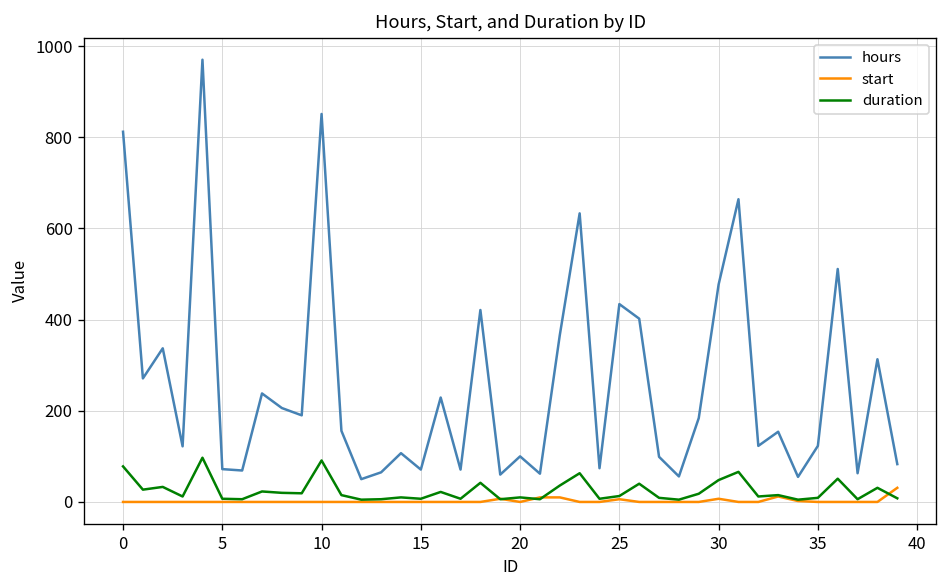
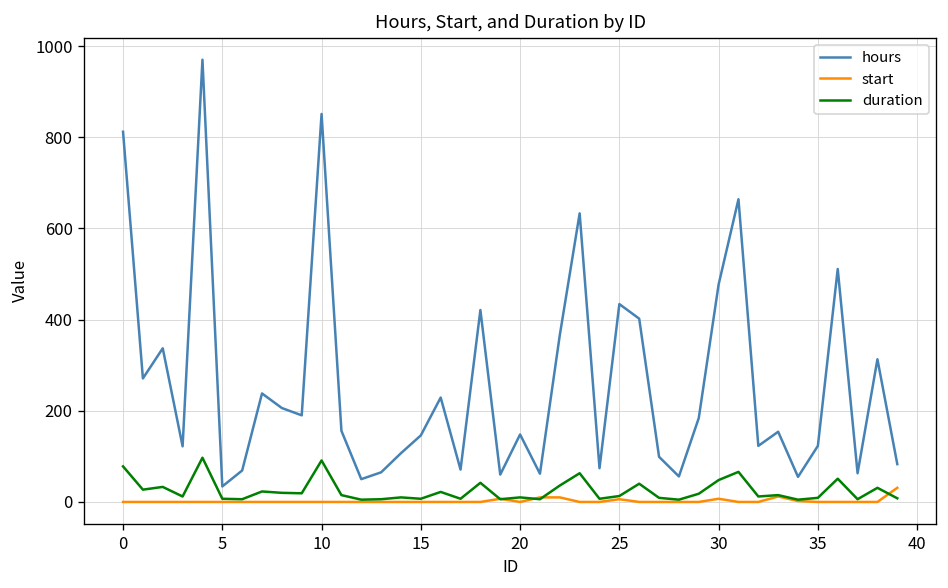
  {
    "hours": {
      "0": 810,
-     "5": 70,
+     "5": 30,
      "10": 850,
-     "15": 70,
-     "20": 100,
+     "15": 150,
+     "20": 150,
      "25": 430,
      "30": 480,
      "35": 120
    },
    "start": {
      "0": 0,
      "5": 0,
      "10": 0,
      "15": 0,
      "20": 0,
      "25": 10,
      "30": 10,
      "35": 0
    },
    "duration": {
      "0": 80,
      "5": 10,
      "10": 90,
      "15": 10,
      "20": 10,
      "25": 10,
      "30": 50,
      "35": 10
    }
  }
